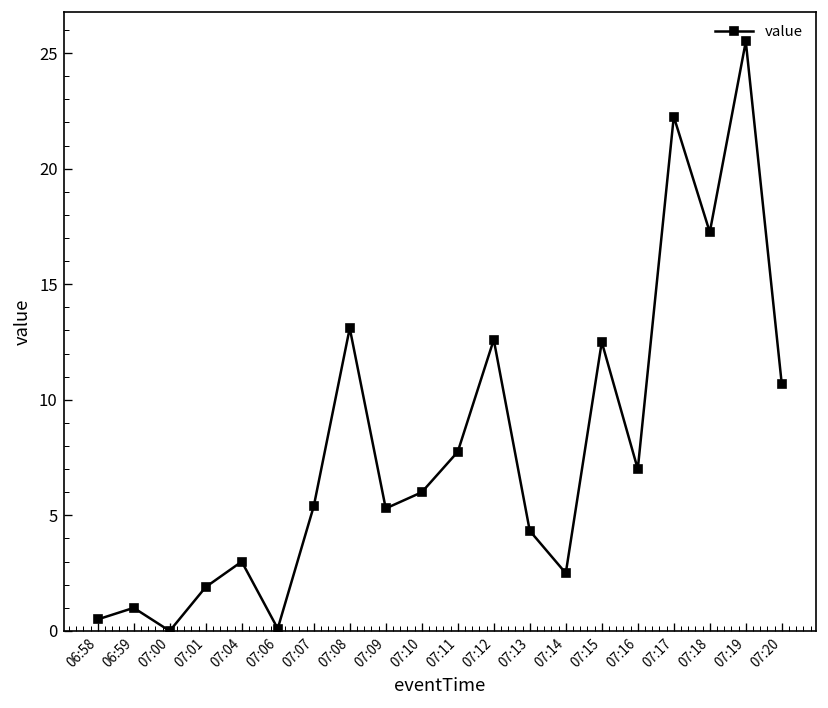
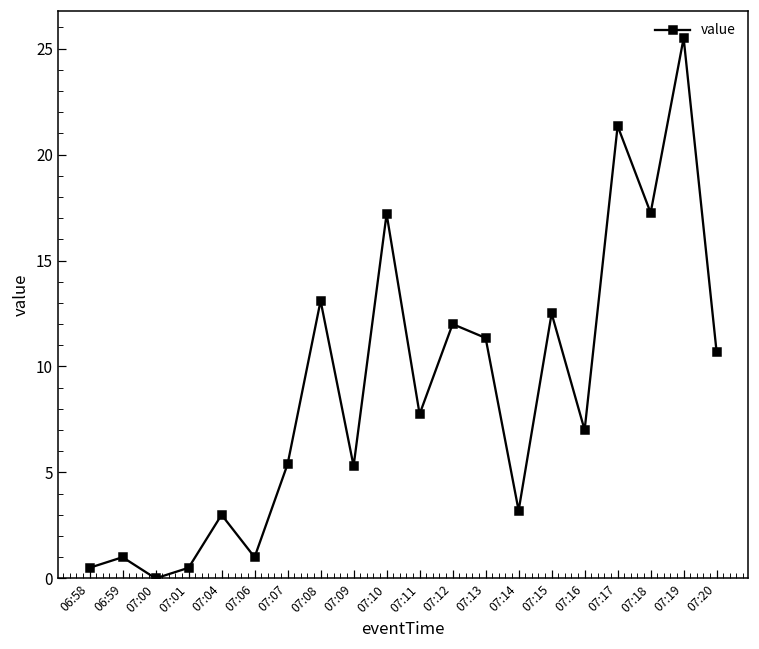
  {
    "06:58": 0.5,
    "06:59": 1.0,
    "07:00": 0.0,
-   "07:01": 1.9,
+   "07:01": 0.5,
    "07:04": 3.0,
-   "07:06": 0.1,
+   "07:06": 1.0,
    "07:07": 5.4,
    "07:08": 13.1,
    "07:09": 5.3,
-   "07:10": 6.0,
+   "07:10": 17.2,
    "07:11": 7.8,
-   "07:12": 12.6,
-   "07:13": 4.3,
-   "07:14": 2.5,
+   "07:12": 12.0,
+   "07:13": 11.3,
+   "07:14": 3.2,
    "07:15": 12.5,
    "07:16": 7.0,
-   "07:17": 22.3,
+   "07:17": 21.4,
    "07:18": 17.3,
    "07:19": 25.5,
    "07:20": 10.7
  }
